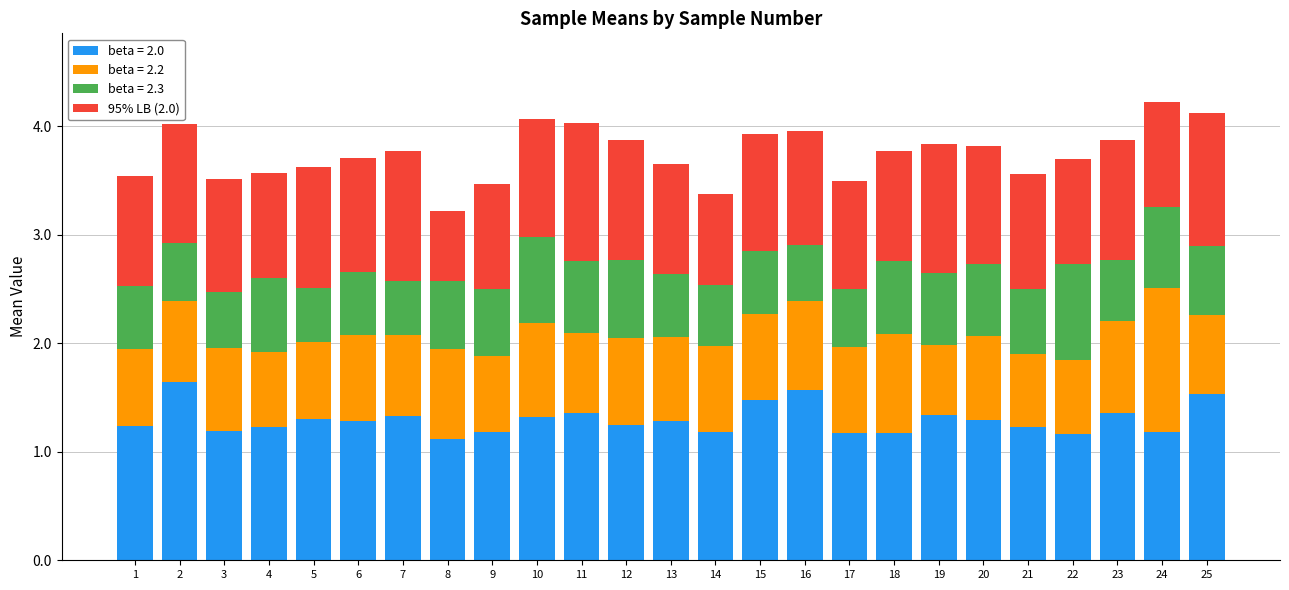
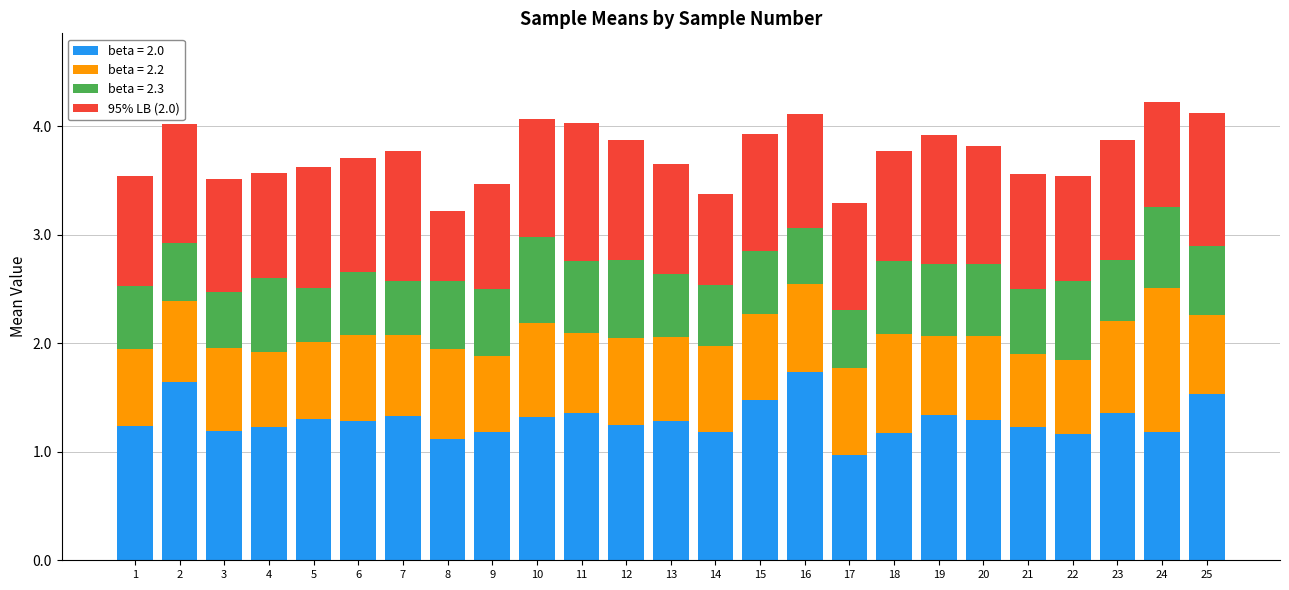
  {
    "beta = 2.0": {
      "1": 1.24,
      "2": 1.64,
      "3": 1.19,
      "4": 1.23,
      "5": 1.30,
      "6": 1.29,
      "7": 1.33,
      "8": 1.12,
      "9": 1.18,
      "10": 1.32,
      "11": 1.35,
      "12": 1.25,
      "13": 1.28,
      "14": 1.18,
      "15": 1.48,
-     "16": 1.57,
-     "17": 1.17,
+     "16": 1.73,
+     "17": 0.97,
      "18": 1.17,
      "19": 1.34,
      "20": 1.29,
      "21": 1.23,
      "22": 1.17,
      "23": 1.36,
      "24": 1.18,
      "25": 1.53
    },
    "beta = 2.2": {
      "1": 0.71,
      "2": 0.75,
      "3": 0.77,
      "4": 0.69,
      "5": 0.71,
      "6": 0.79,
      "7": 0.75,
      "8": 0.83,
      "9": 0.71,
      "10": 0.86,
      "11": 0.74,
      "12": 0.80,
      "13": 0.77,
      "14": 0.79,
      "15": 0.79,
      "16": 0.82,
      "17": 0.80,
      "18": 0.91,
-     "19": 0.64,
+     "19": 0.73,
      "20": 0.78,
      "21": 0.67,
      "22": 0.68,
      "23": 0.85,
      "24": 1.33,
      "25": 0.73
    },
    "beta = 2.3": {
      "1": 0.58,
      "2": 0.53,
      "3": 0.52,
      "4": 0.69,
      "5": 0.49,
      "6": 0.58,
      "7": 0.50,
      "8": 0.63,
      "9": 0.62,
      "10": 0.80,
      "11": 0.66,
      "12": 0.72,
      "13": 0.58,
      "14": 0.56,
      "15": 0.58,
      "16": 0.51,
      "17": 0.53,
      "18": 0.68,
      "19": 0.66,
      "20": 0.66,
      "21": 0.60,
-     "22": 0.89,
+     "22": 0.73,
      "23": 0.56,
      "24": 0.74,
      "25": 0.63
    },
    "95% LB (2.0)": {
      "1": 1.01,
      "2": 1.10,
      "3": 1.04,
      "4": 0.97,
      "5": 1.12,
      "6": 1.05,
      "7": 1.19,
      "8": 0.64,
      "9": 0.96,
      "10": 1.09,
      "11": 1.27,
      "12": 1.11,
      "13": 1.02,
      "14": 0.84,
      "15": 1.08,
      "16": 1.05,
      "17": 0.99,
      "18": 1.01,
      "19": 1.19,
      "20": 1.09,
      "21": 1.06,
      "22": 0.96,
      "23": 1.11,
      "24": 0.97,
      "25": 1.23
    }
  }
